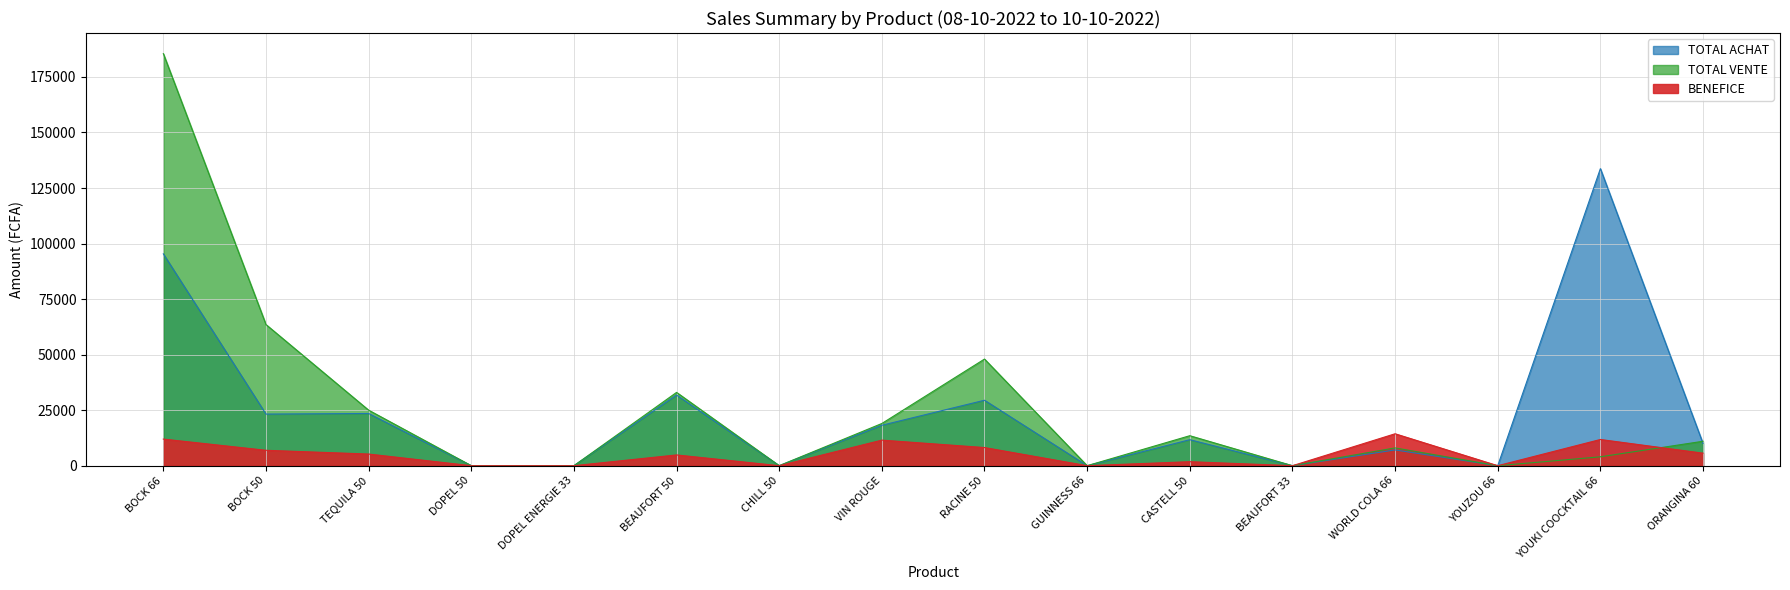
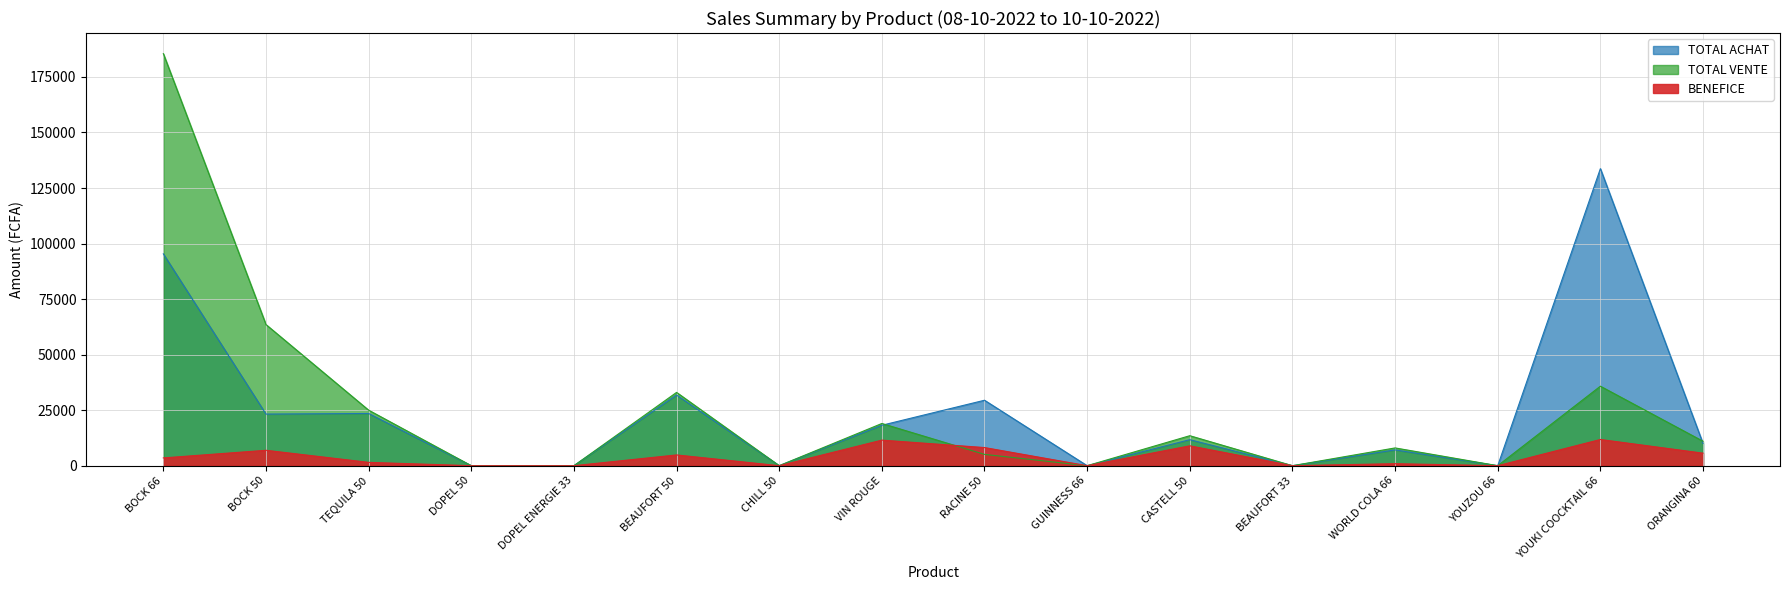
  {
    "TOTAL ACHAT": {
      "BOCK 66": 95000,
      "BOCK 50": 23000,
      "TEQUILA 50": 24000,
      "BEAUFORT 50": 32000,
      "RACINE 50": 29000,
      "CASTELL 50": 12000,
      "YOUKI COOCKTAIL 66": 134000
    },
    "TOTAL VENTE": {
      "BOCK 66": 186000,
      "BOCK 50": 64000,
      "TEQUILA 50": 25000,
      "BEAUFORT 50": 33000,
-     "RACINE 50": 48000,
+     "RACINE 50": 5000,
      "CASTELL 50": 14000,
-     "YOUKI COOCKTAIL 66": 4000
+     "YOUKI COOCKTAIL 66": 36000
    },
    "BENEFICE": {
-     "BOCK 66": 12000,
+     "BOCK 66": 4000,
      "BOCK 50": 7000,
-     "TEQUILA 50": 5000,
+     "TEQUILA 50": 2000,
      "BEAUFORT 50": 5000,
      "VIN ROUGE": 12000,
      "RACINE 50": 8000,
-     "CASTELL 50": 2000,
-     "WORLD COLA 66": 14000,
+     "CASTELL 50": 9000,
+     "WORLD COLA 66": 1000,
      "YOUKI COOCKTAIL 66": 12000,
      "ORANGINA 60": 6000
    }
  }
